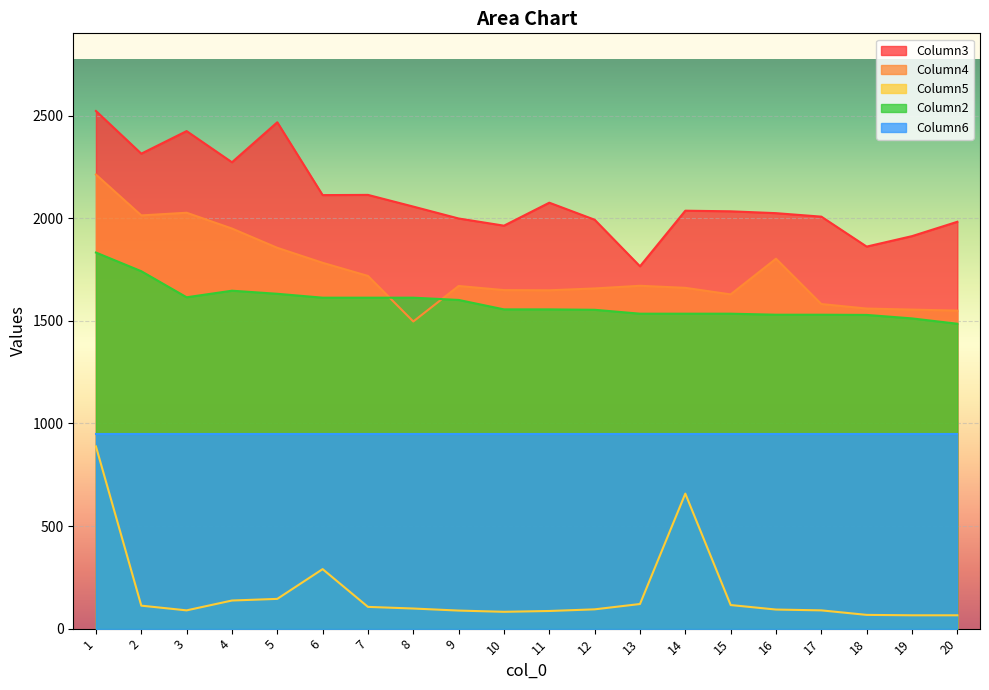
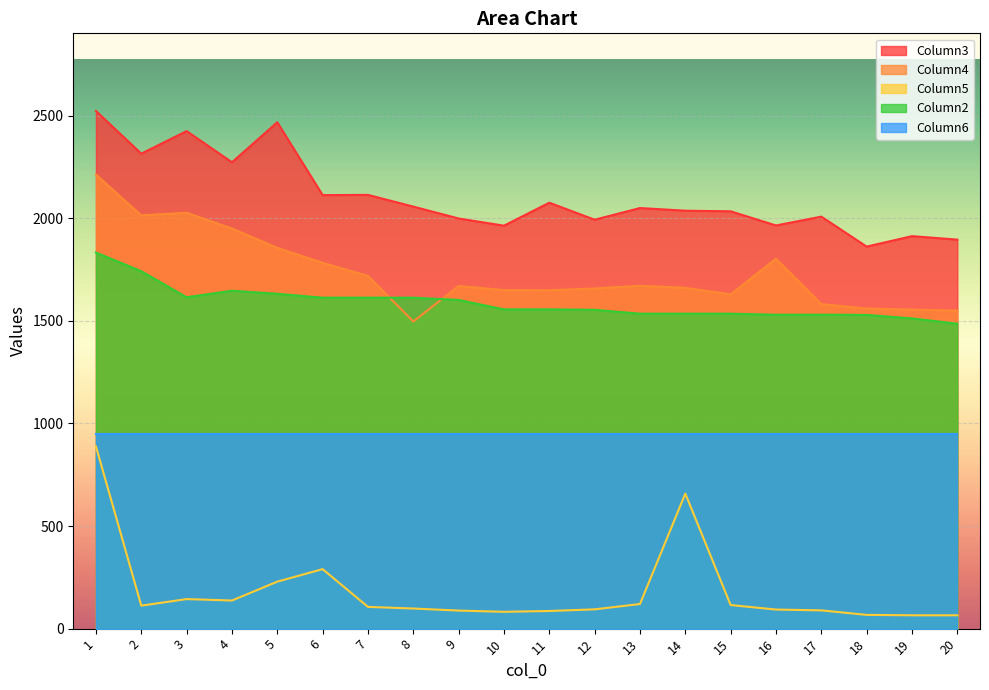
  {
    "Column3": {
      "1": 2520,
      "2": 2320,
      "3": 2430,
      "4": 2270,
      "5": 2470,
      "6": 2110,
      "7": 2110,
      "8": 2060,
      "9": 2000,
      "10": 1960,
      "11": 2080,
      "12": 1990,
-     "13": 1770,
+     "13": 2050,
      "14": 2040,
      "15": 2030,
-     "16": 2030,
+     "16": 1970,
      "17": 2010,
      "18": 1860,
      "19": 1910,
-     "20": 1980
+     "20": 1900
    },
    "Column4": {
      "1": 2210,
      "2": 2010,
      "3": 2030,
      "4": 1950,
      "5": 1860,
      "6": 1780,
      "7": 1720,
      "8": 1500,
      "9": 1670,
      "10": 1650,
      "11": 1650,
      "12": 1660,
      "13": 1670,
      "14": 1660,
      "15": 1630,
      "16": 1800,
      "17": 1580,
      "18": 1560,
      "19": 1560,
      "20": 1550
    },
    "Column5": {
      "1": 890,
      "2": 110,
-     "3": 90,
+     "3": 140,
      "4": 140,
-     "5": 150,
+     "5": 230,
      "6": 290,
      "7": 110,
      "8": 100,
      "9": 90,
      "10": 80,
      "11": 90,
      "12": 90,
      "13": 120,
      "14": 660,
      "15": 120,
      "16": 90,
      "17": 90,
      "18": 70,
      "19": 70,
      "20": 70
    },
    "Column2": {
      "1": 1830,
      "2": 1740,
      "3": 1620,
      "4": 1650,
      "5": 1630,
      "6": 1610,
      "7": 1610,
      "8": 1610,
      "9": 1600,
      "10": 1560,
      "11": 1560,
      "12": 1550,
      "13": 1540,
      "14": 1540,
      "15": 1540,
      "16": 1530,
      "17": 1530,
      "18": 1530,
      "19": 1510,
      "20": 1490
    },
    "Column6": {
      "1": 950,
      "2": 950,
      "3": 950,
      "4": 950,
      "5": 950,
      "6": 950,
      "7": 950,
      "8": 950,
      "9": 950,
      "10": 950,
      "11": 950,
      "12": 950,
      "13": 950,
      "14": 950,
      "15": 950,
      "16": 950,
      "17": 950,
      "18": 950,
      "19": 950,
      "20": 950
    }
  }
